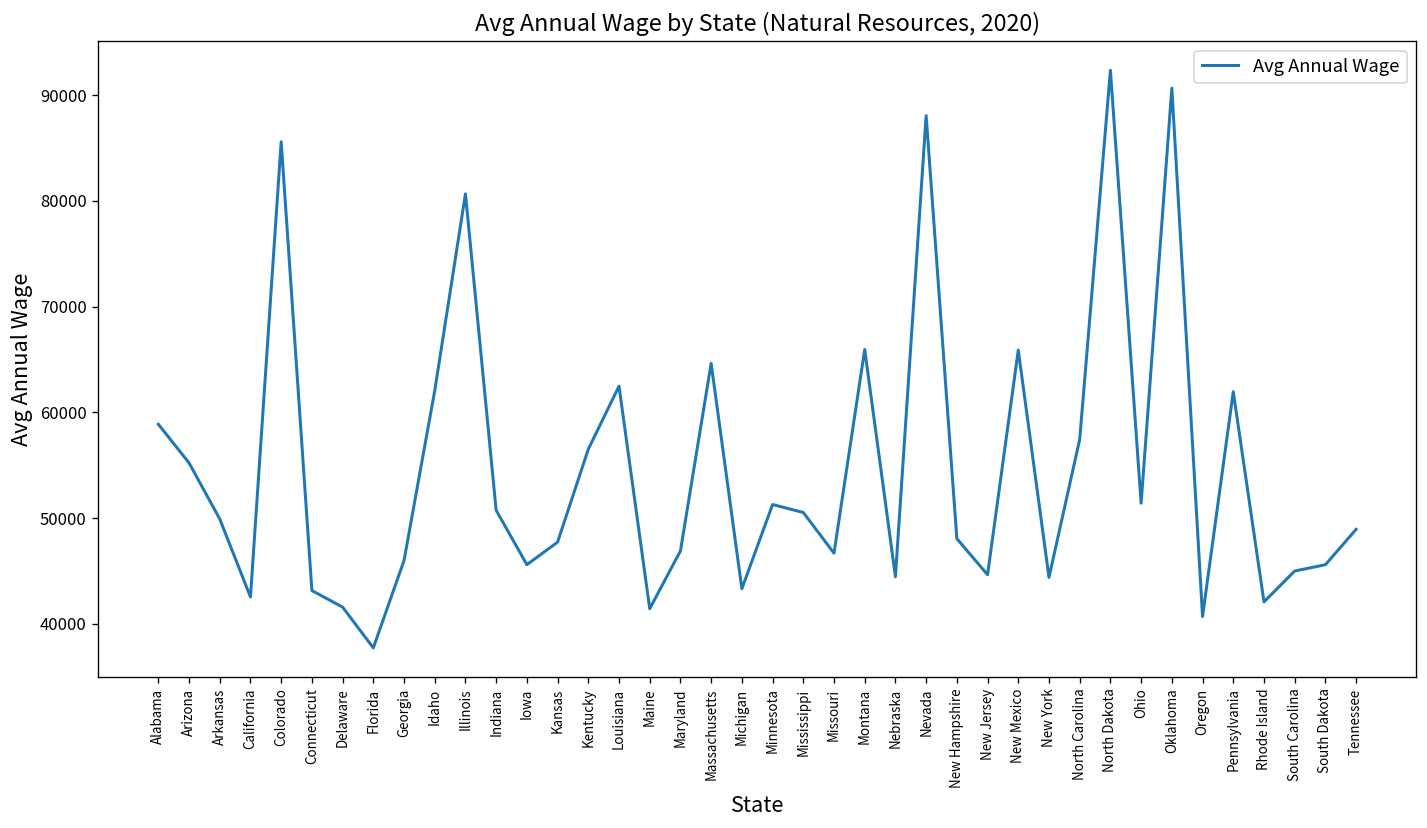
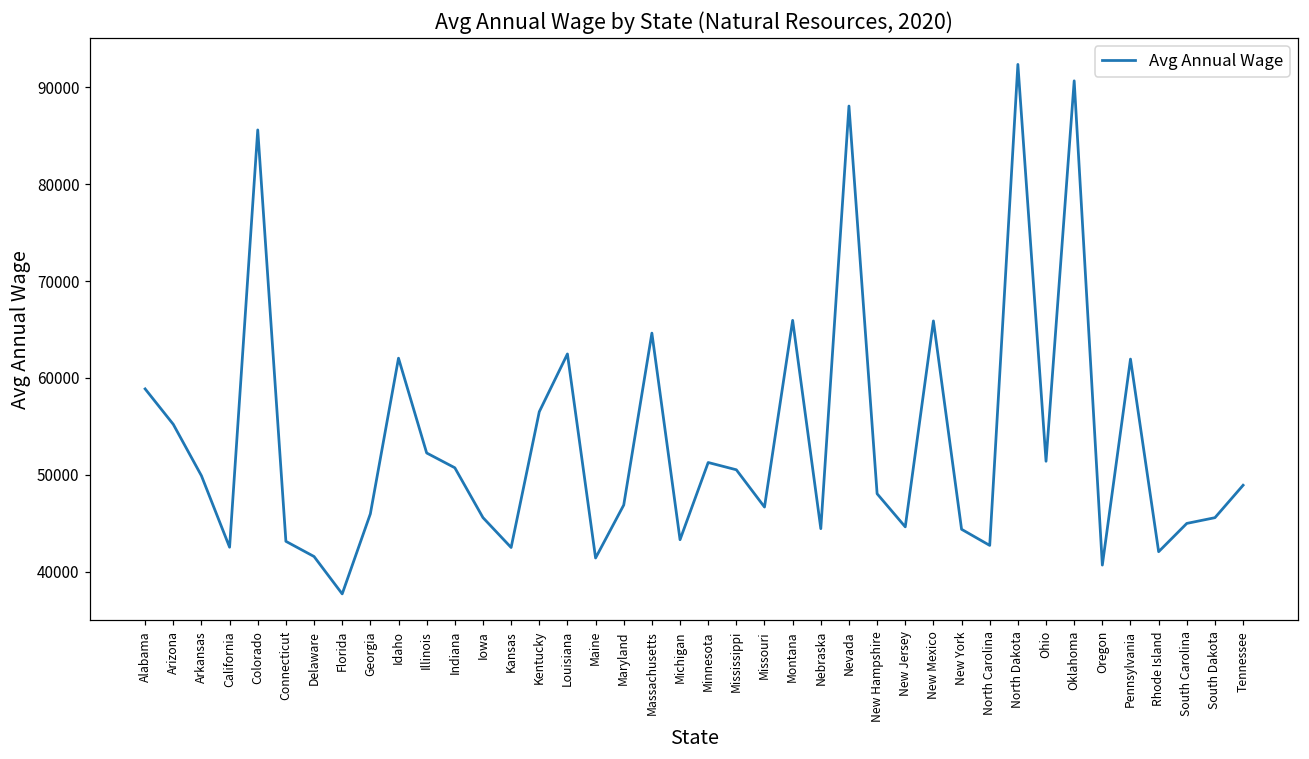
  {
    "Alabama": 59000,
    "Arizona": 55000,
    "Arkansas": 50000,
    "California": 43000,
    "Colorado": 86000,
    "Connecticut": 43000,
    "Delaware": 42000,
    "Florida": 38000,
    "Georgia": 46000,
    "Idaho": 62000,
-   "Illinois": 81000,
+   "Illinois": 52000,
    "Indiana": 51000,
    "Iowa": 46000,
-   "Kansas": 48000,
+   "Kansas": 43000,
    "Kentucky": 57000,
    "Louisiana": 62000,
    "Maine": 41000,
    "Maryland": 47000,
    "Massachusetts": 65000,
    "Michigan": 43000,
    "Minnesota": 51000,
    "Mississippi": 51000,
    "Missouri": 47000,
    "Montana": 66000,
    "Nebraska": 44000,
    "Nevada": 88000,
    "New Hampshire": 48000,
    "New Jersey": 45000,
    "New Mexico": 66000,
    "New York": 44000,
-   "North Carolina": 57000,
+   "North Carolina": 43000,
    "North Dakota": 92000,
    "Ohio": 51000,
    "Oklahoma": 91000,
    "Oregon": 41000,
    "Pennsylvania": 62000,
    "Rhode Island": 42000,
    "South Carolina": 45000,
    "South Dakota": 46000,
    "Tennessee": 49000
  }
